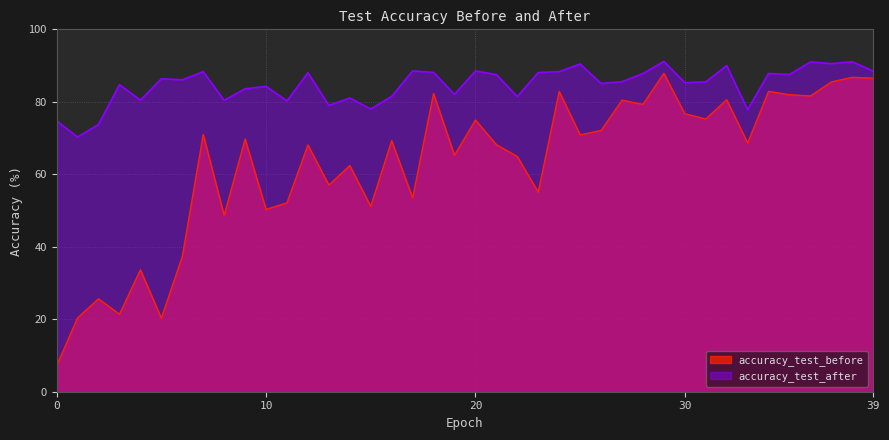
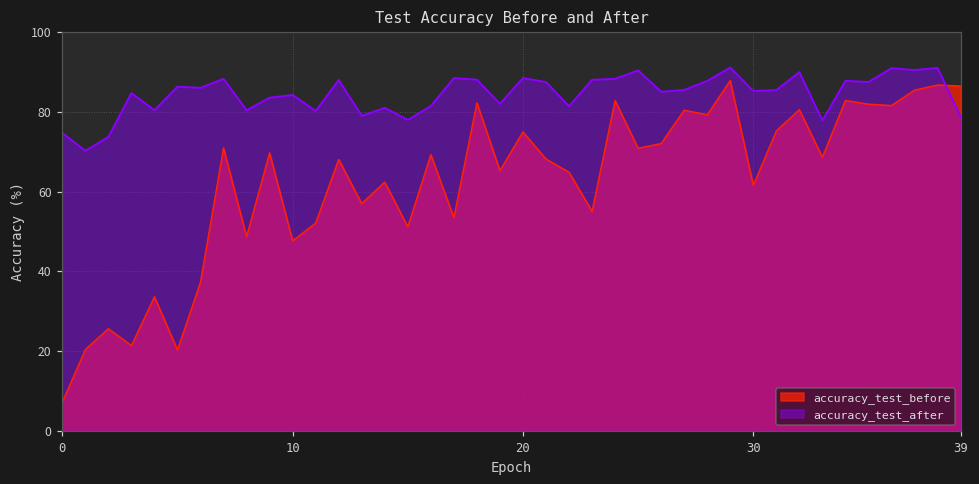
  {
    "accuracy_test_before": {
      "0": 7,
-     "10": 50,
+     "10": 48,
      "20": 75,
-     "30": 77,
+     "30": 62,
      "39": 87
    },
    "accuracy_test_after": {
      "0": 75,
      "10": 84,
      "20": 89,
      "30": 85,
-     "39": 88
+     "39": 79
    }
  }
